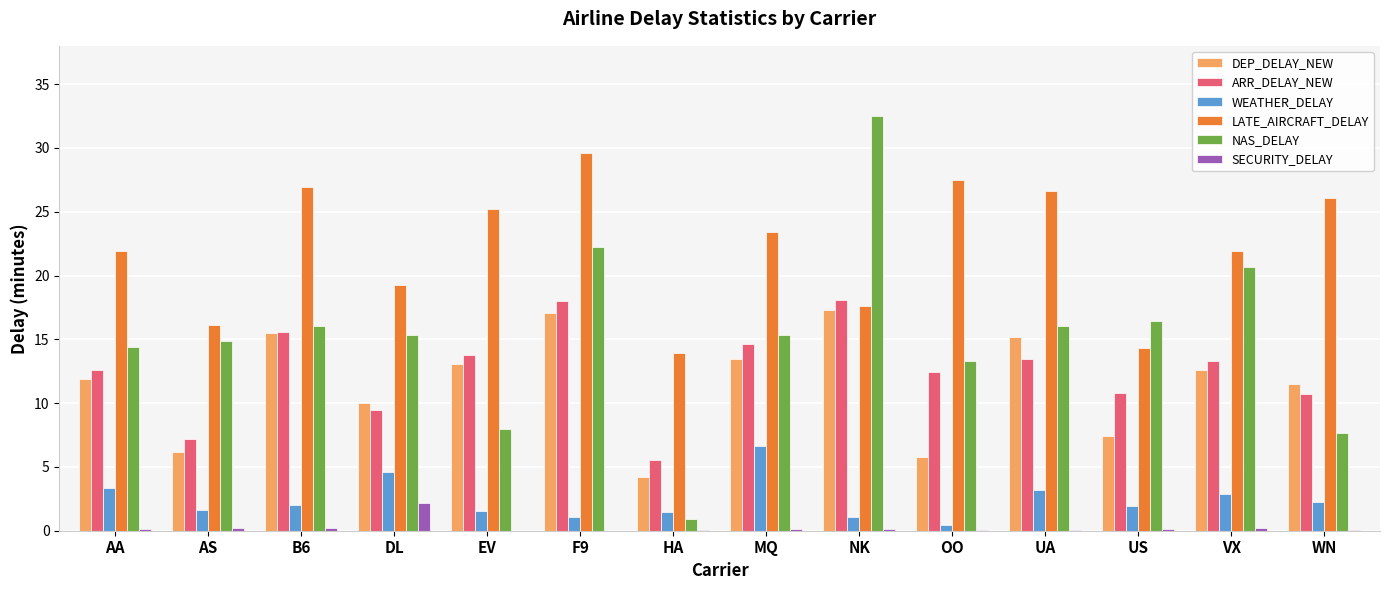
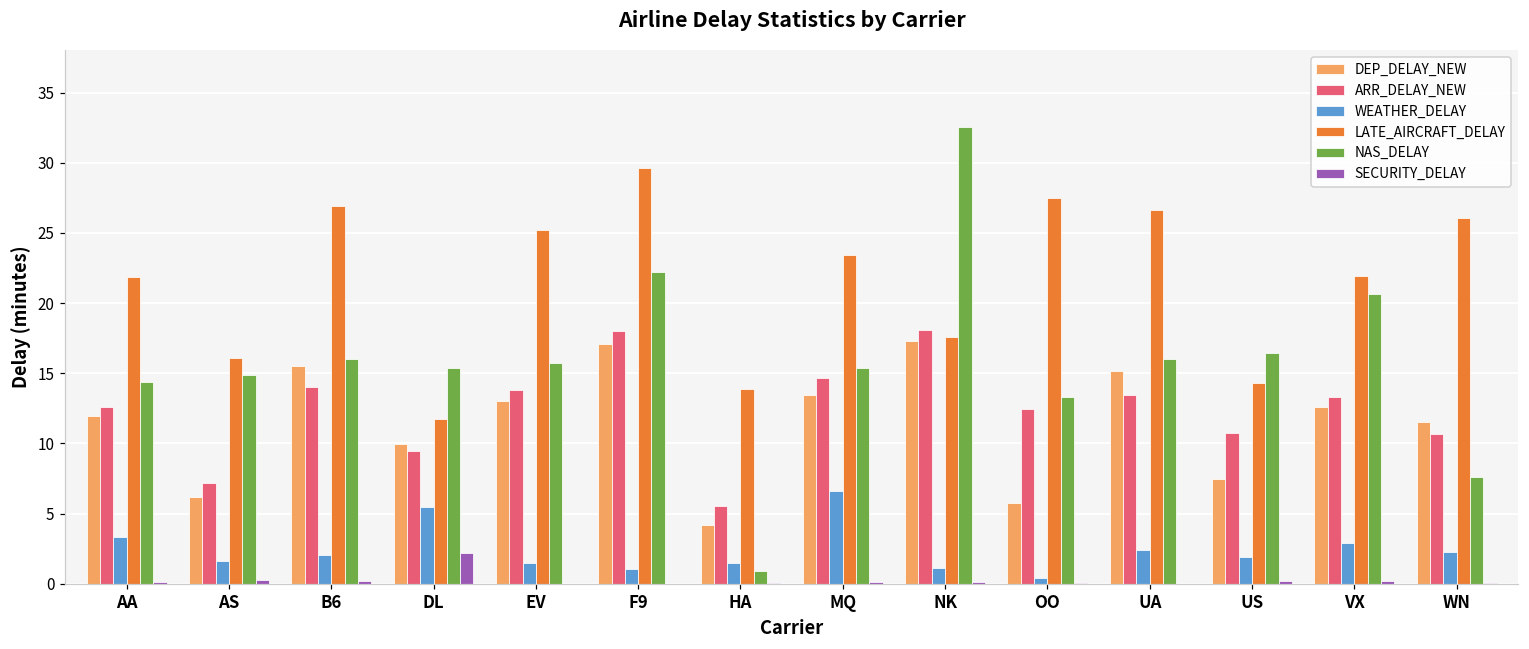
  {
    "DEP_DELAY_NEW": {
      "AA": 11.9,
      "AS": 6.2,
      "B6": 15.5,
      "DL": 10.0,
      "EV": 13.1,
      "F9": 17.1,
      "HA": 4.2,
      "MQ": 13.4,
      "NK": 17.3,
      "OO": 5.8,
      "UA": 15.2,
      "US": 7.5,
      "VX": 12.6,
      "WN": 11.5
    },
    "ARR_DELAY_NEW": {
      "AA": 12.6,
      "AS": 7.2,
-     "B6": 15.6,
+     "B6": 14.0,
      "DL": 9.5,
      "EV": 13.8,
      "F9": 18.0,
      "HA": 5.5,
      "MQ": 14.7,
      "NK": 18.1,
      "OO": 12.4,
      "UA": 13.5,
      "US": 10.8,
      "VX": 13.3,
      "WN": 10.7
    },
    "WEATHER_DELAY": {
      "AA": 3.3,
      "AS": 1.7,
      "B6": 2.1,
-     "DL": 4.6,
+     "DL": 5.5,
      "EV": 1.5,
      "F9": 1.1,
      "HA": 1.5,
      "MQ": 6.6,
      "NK": 1.1,
      "OO": 0.4,
-     "UA": 3.2,
+     "UA": 2.4,
      "US": 1.9,
      "VX": 2.9,
      "WN": 2.3
    },
    "LATE_AIRCRAFT_DELAY": {
      "AA": 21.9,
      "AS": 16.1,
      "B6": 26.9,
-     "DL": 19.3,
+     "DL": 11.7,
      "EV": 25.2,
      "F9": 29.6,
      "HA": 13.9,
      "MQ": 23.4,
      "NK": 17.6,
      "OO": 27.5,
      "UA": 26.6,
      "US": 14.3,
      "VX": 21.9,
      "WN": 26.1
    },
    "NAS_DELAY": {
      "AA": 14.4,
      "AS": 14.9,
      "B6": 16.0,
      "DL": 15.4,
-     "EV": 8.0,
+     "EV": 15.7,
      "F9": 22.2,
      "HA": 0.9,
      "MQ": 15.4,
      "NK": 32.5,
      "OO": 13.3,
      "UA": 16.0,
      "US": 16.5,
      "VX": 20.7,
      "WN": 7.6
    },
    "SECURITY_DELAY": {
      "AS": 0.3,
      "DL": 2.2,
      "EV": 0.0,
      "F9": 0.0,
      "VX": 0.2
    }
  }
